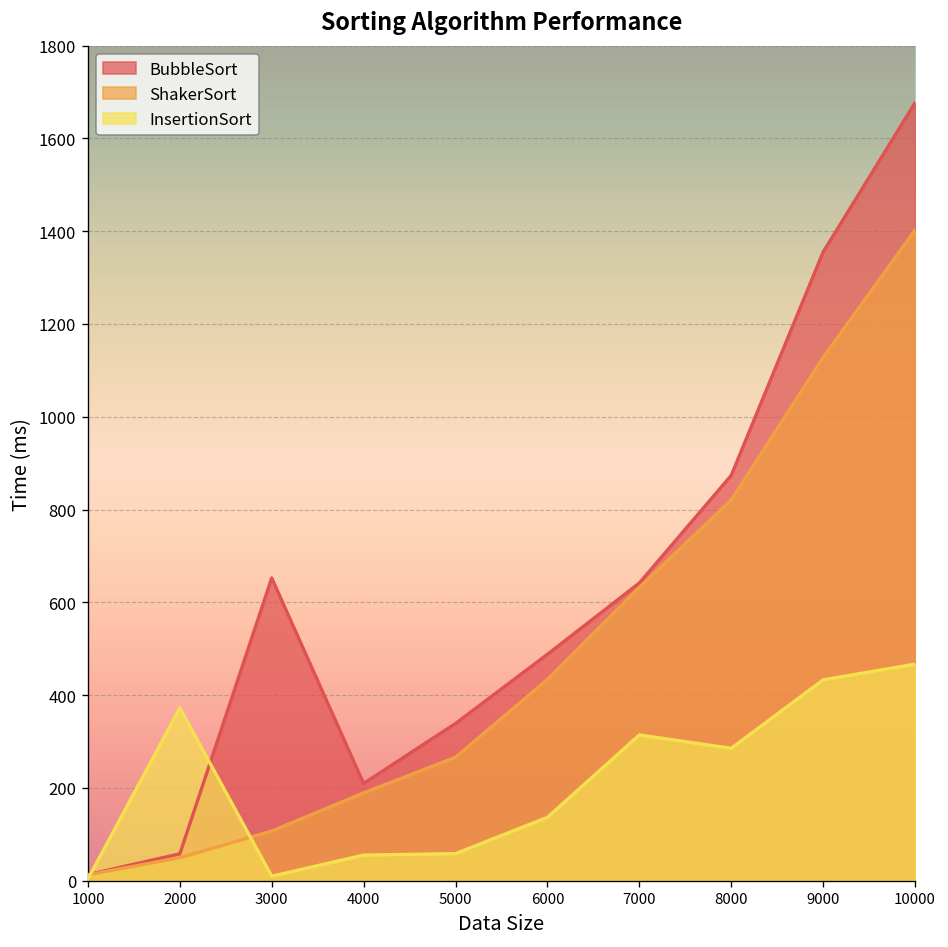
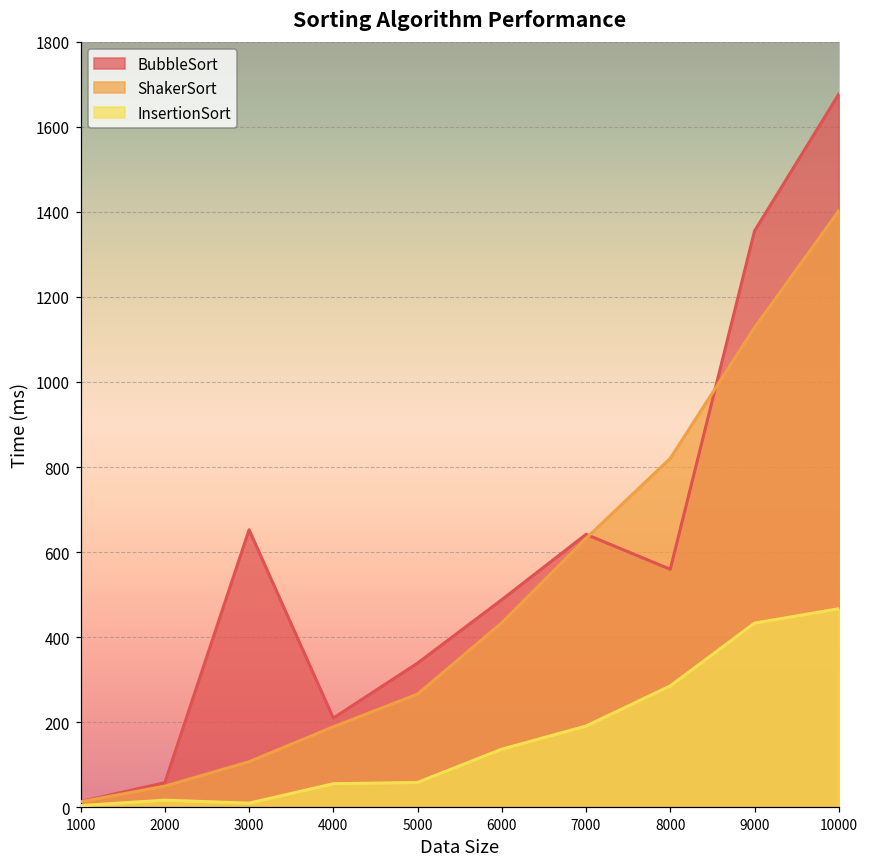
  {
    "BubbleSort": {
      "2000": 60,
      "3000": 650,
      "4000": 210,
      "5000": 340,
      "6000": 490,
      "7000": 640,
-     "8000": 870,
+     "8000": 560,
      "9000": 1350,
      "10000": 1680
    },
    "ShakerSort": {
      "2000": 50,
      "3000": 110,
      "4000": 190,
      "5000": 270,
      "6000": 430,
      "7000": 630,
      "8000": 820,
      "9000": 1130,
      "10000": 1400
    },
    "InsertionSort": {
      "1000": 0,
-     "2000": 370,
+     "2000": 20,
      "3000": 10,
      "4000": 60,
      "5000": 60,
      "6000": 140,
-     "7000": 310,
+     "7000": 190,
      "8000": 290,
      "9000": 430,
      "10000": 470
    }
  }
